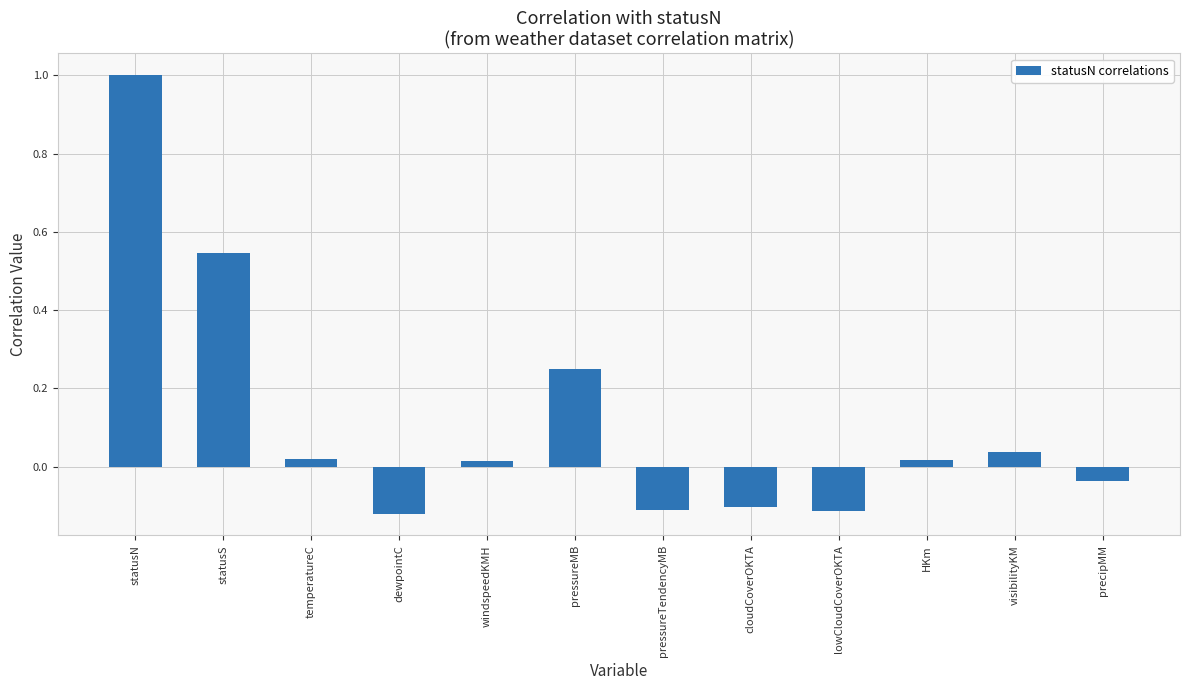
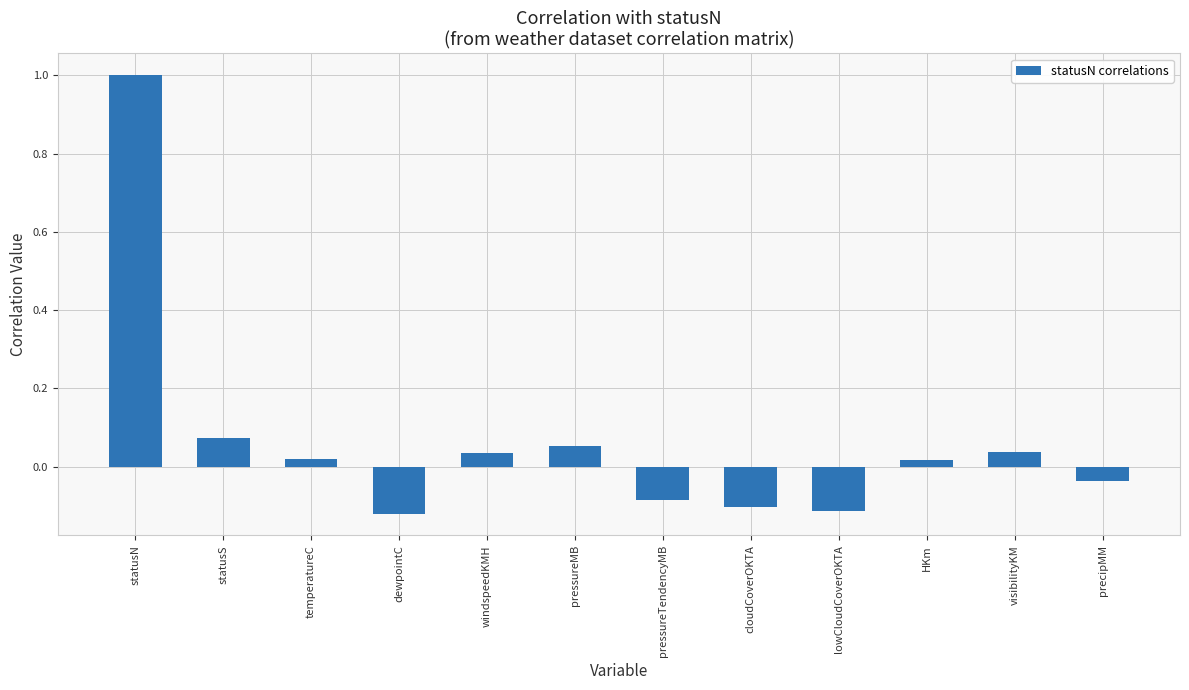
  {
    "statusN": 1.00,
-   "statusS": 0.55,
+   "statusS": 0.07,
    "temperatureC": 0.02,
    "dewpointC": -0.12,
-   "windspeedKMH": 0.01,
-   "pressureMB": 0.25,
-   "pressureTendencyMB": -0.11,
+   "windspeedKMH": 0.04,
+   "pressureMB": 0.05,
+   "pressureTendencyMB": -0.09,
    "cloudCoverOKTA": -0.10,
    "lowCloudCoverOKTA": -0.11,
    "HKm": 0.02,
    "visibilityKM": 0.04,
    "precipMM": -0.04
  }
